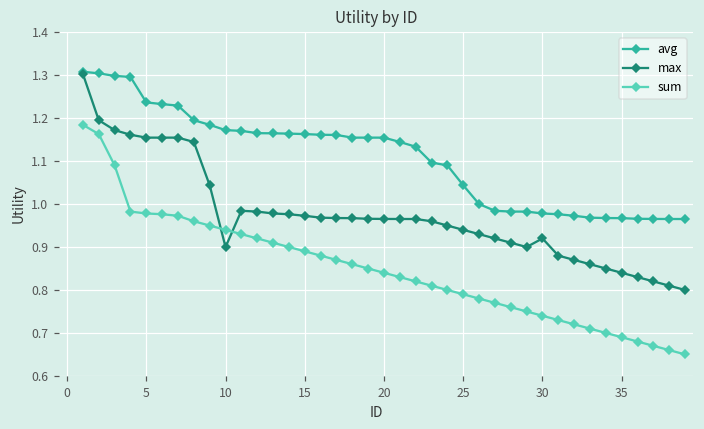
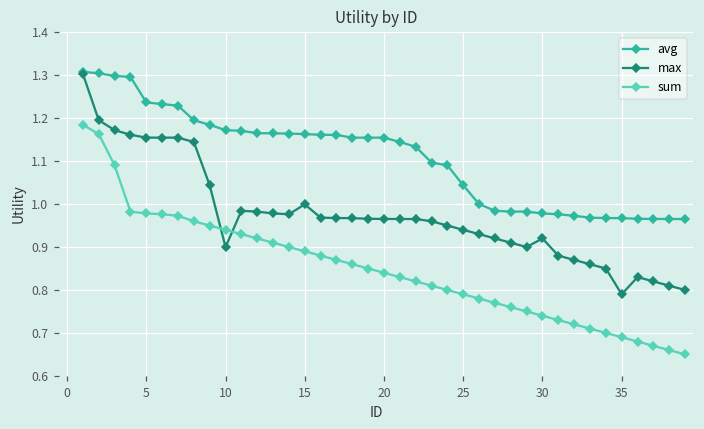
  {
    "max": {
      "5": 1.15,
      "10": 0.90,
-     "15": 0.97,
+     "15": 1.00,
      "20": 0.97,
      "25": 0.94,
      "30": 0.92,
-     "35": 0.84
+     "35": 0.79
    }
  }
